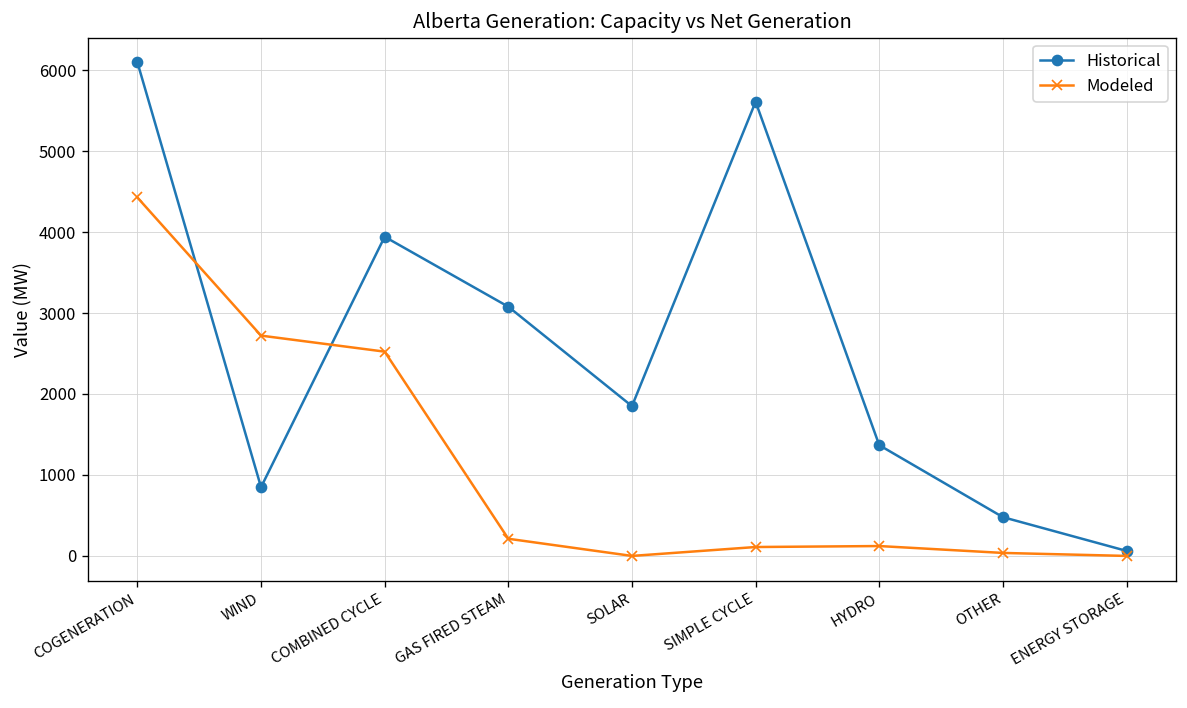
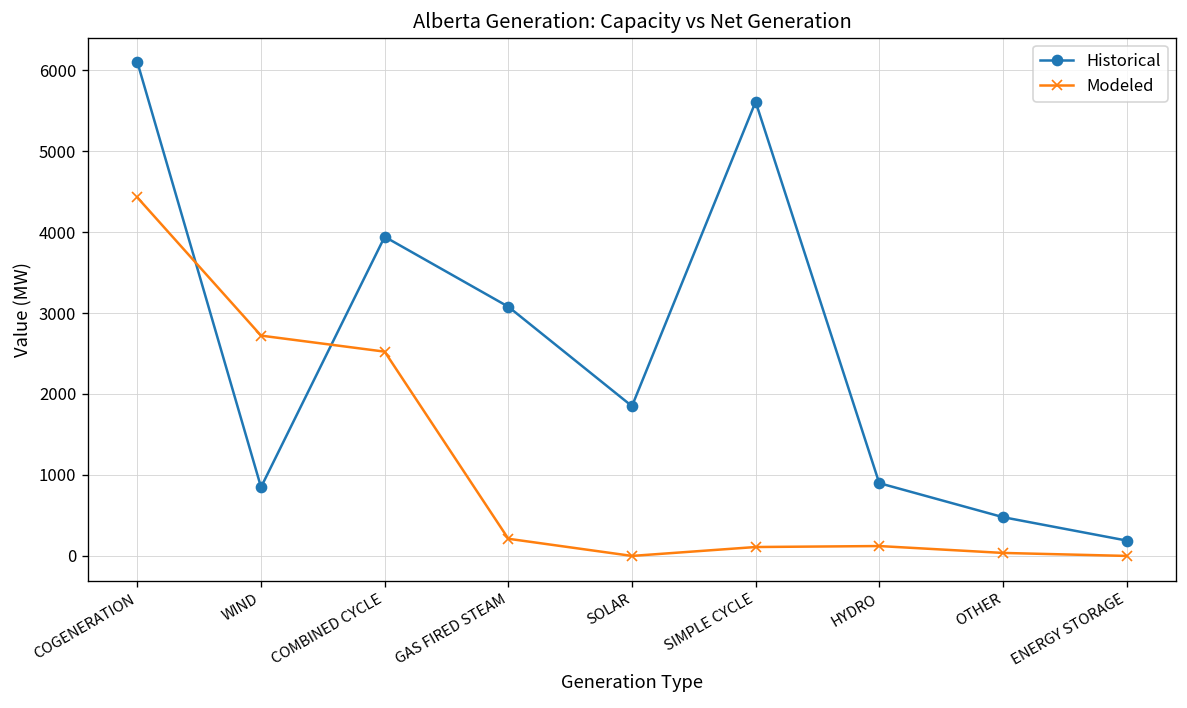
  {
    "Historical": {
      "COGENERATION": 6100,
      "WIND": 800,
      "COMBINED CYCLE": 3900,
      "GAS FIRED STEAM": 3100,
      "SOLAR": 1900,
      "SIMPLE CYCLE": 5600,
-     "HYDRO": 1400,
+     "HYDRO": 900,
      "OTHER": 500,
-     "ENERGY STORAGE": 100
+     "ENERGY STORAGE": 200
    },
    "Modeled": {
      "COGENERATION": 4400,
      "WIND": 2700,
      "COMBINED CYCLE": 2500,
      "GAS FIRED STEAM": 200,
      "SOLAR": 0,
      "SIMPLE CYCLE": 100,
      "HYDRO": 100,
      "OTHER": 0,
      "ENERGY STORAGE": 0
    }
  }
